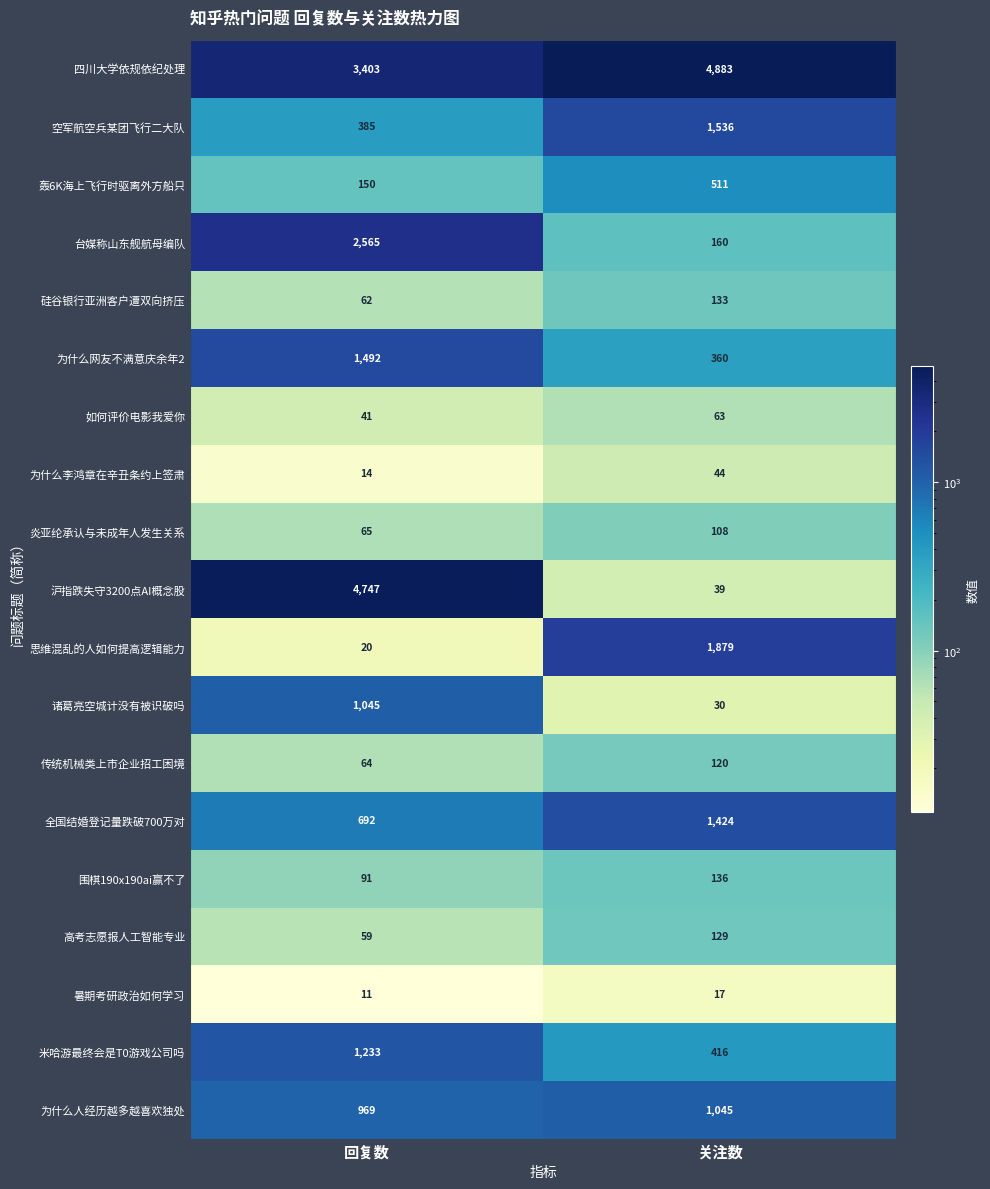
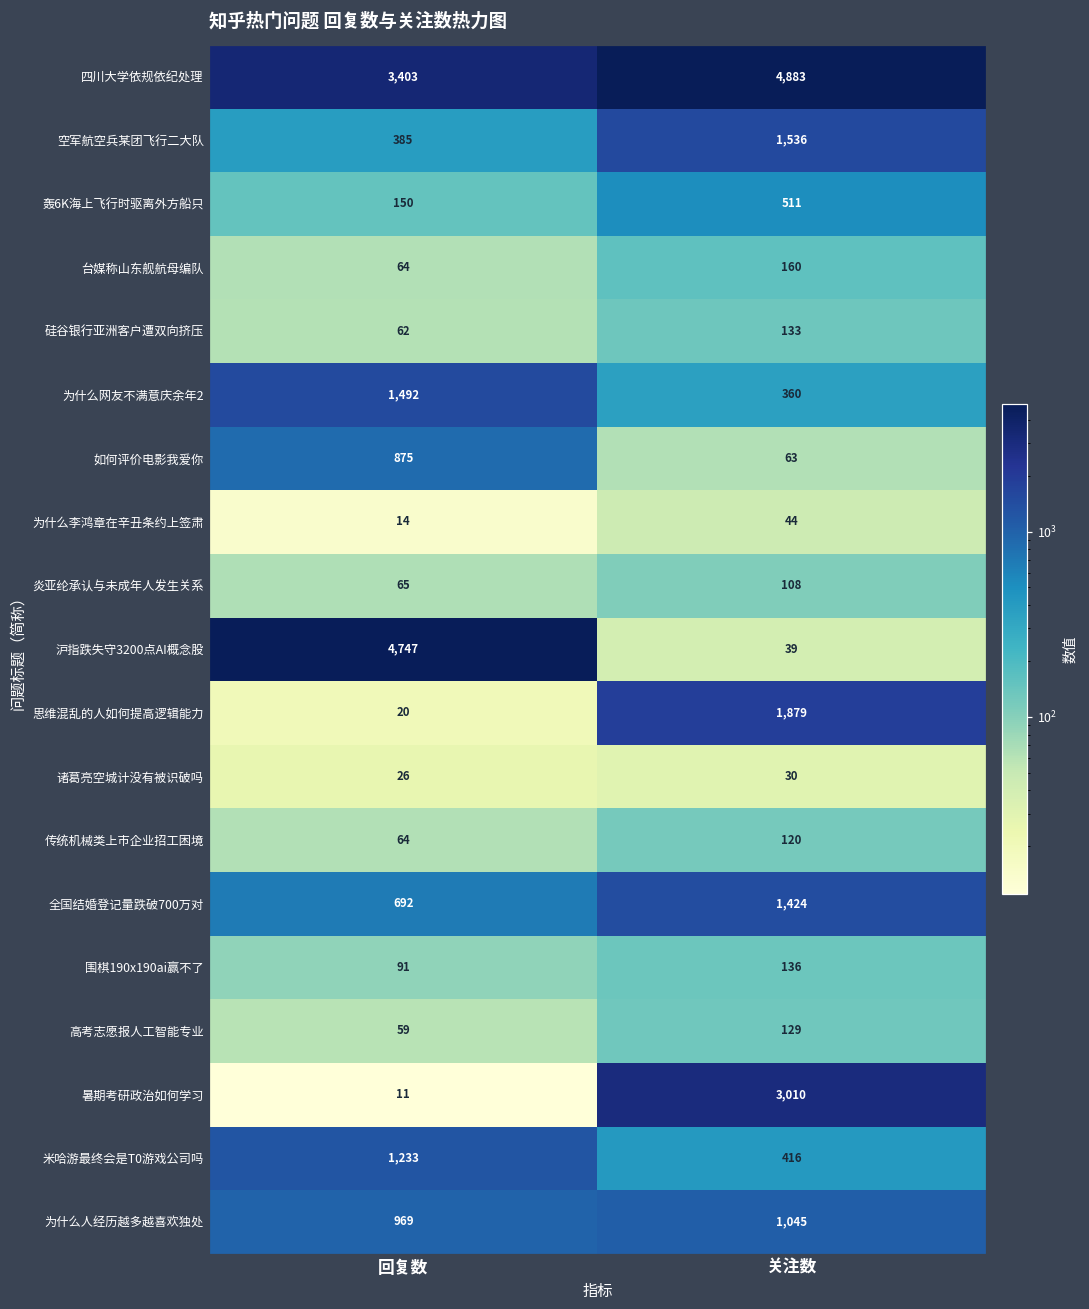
  {
    "四川大学依规依纪处理": {
      "回复数": "3,403",
      "关注数": "4,883"
    },
    "空军航空兵某团飞行二大队": {
      "回复数": "385",
      "关注数": "1,536"
    },
    "轰6K海上飞行时驱离外方船只": {
      "回复数": "150",
      "关注数": "511"
    },
    "台媒称山东舰航母编队": {
-     "回复数": "2,565",
+     "回复数": "64",
      "关注数": "160"
    },
    "硅谷银行亚洲客户遭双向挤压": {
      "回复数": "62",
      "关注数": "133"
    },
    "为什么网友不满意庆余年2": {
      "回复数": "1,492",
      "关注数": "360"
    },
    "如何评价电影我爱你": {
-     "回复数": "41",
+     "回复数": "875",
      "关注数": "63"
    },
    "为什么李鸿章在辛丑条约上签肃": {
      "回复数": "14",
      "关注数": "44"
    },
    "炎亚纶承认与未成年人发生关系": {
      "回复数": "65",
      "关注数": "108"
    },
    "沪指跌失守3200点AI概念股": {
      "回复数": "4,747",
      "关注数": "39"
    },
    "思维混乱的人如何提高逻辑能力": {
      "回复数": "20",
      "关注数": "1,879"
    },
    "诸葛亮空城计没有被识破吗": {
-     "回复数": "1,045",
+     "回复数": "26",
      "关注数": "30"
    },
    "传统机械类上市企业招工困境": {
      "回复数": "64",
      "关注数": "120"
    },
    "全国结婚登记量跌破700万对": {
      "回复数": "692",
      "关注数": "1,424"
    },
    "围棋190x190ai赢不了": {
      "回复数": "91",
      "关注数": "136"
    },
    "高考志愿报人工智能专业": {
      "回复数": "59",
      "关注数": "129"
    },
    "暑期考研政治如何学习": {
      "回复数": "11",
-     "关注数": "17"
+     "关注数": "3,010"
    },
    "米哈游最终会是T0游戏公司吗": {
      "回复数": "1,233",
      "关注数": "416"
    },
    "为什么人经历越多越喜欢独处": {
      "回复数": "969",
      "关注数": "1,045"
    }
  }
